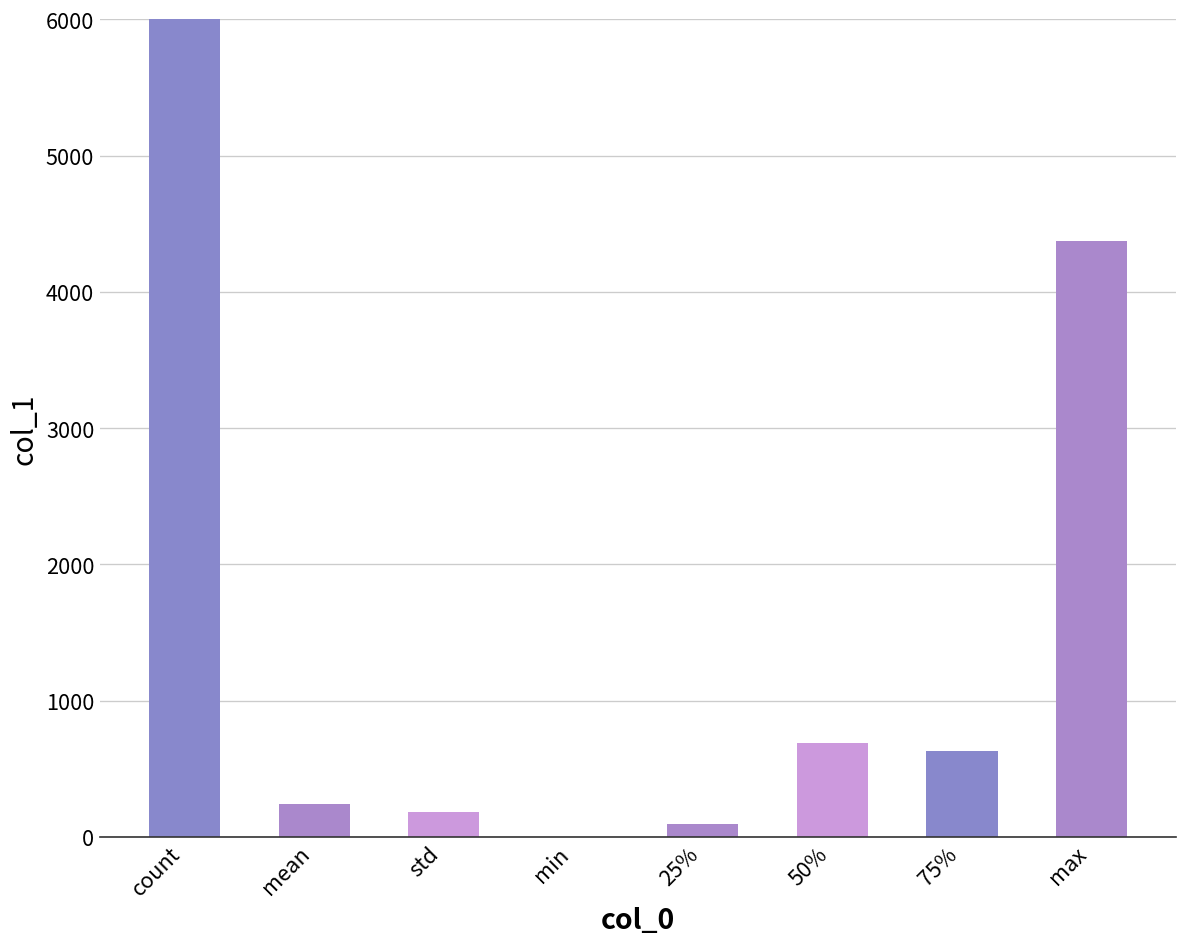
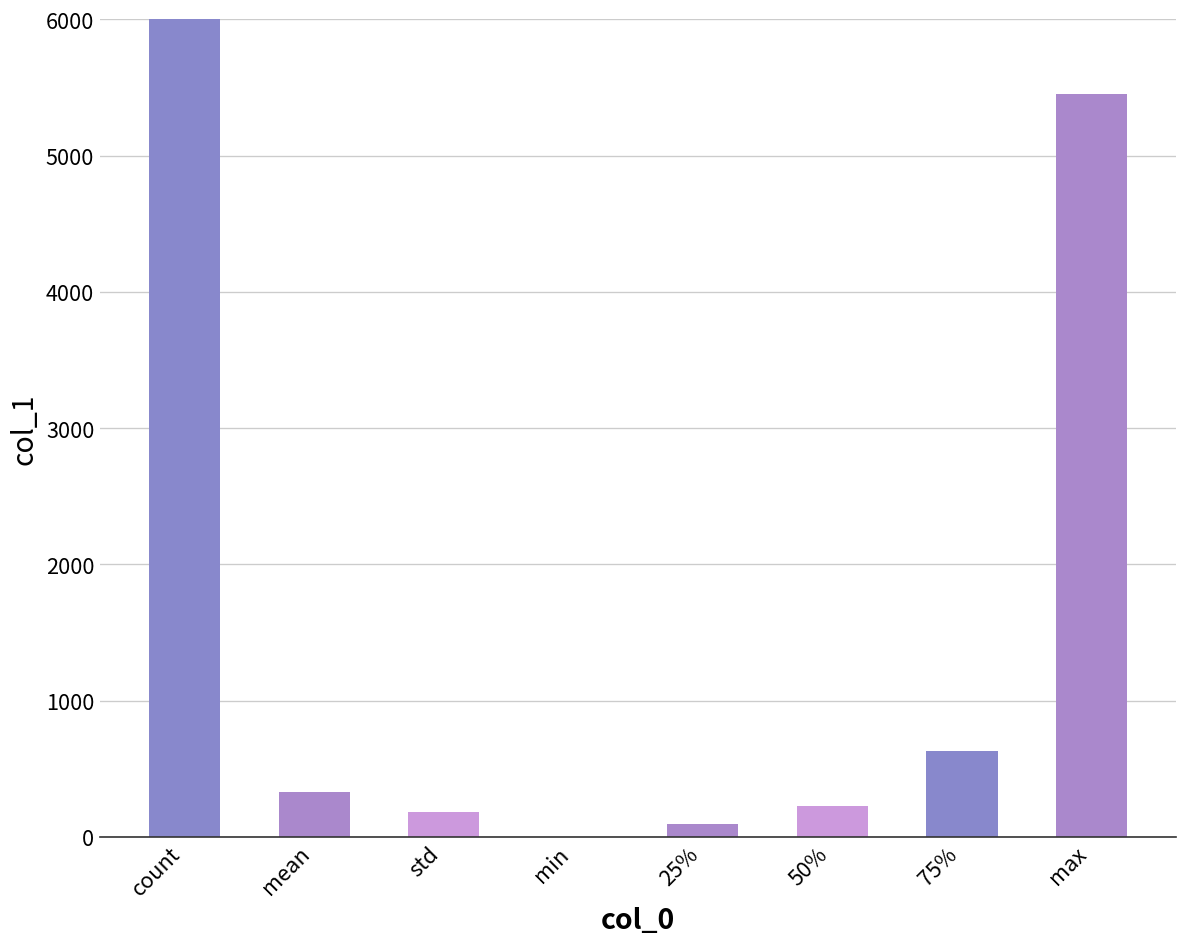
  {
-   "mean": 240,
+   "mean": 330,
    "std": 180,
    "25%": 100,
-   "50%": 690,
+   "50%": 230,
    "75%": 630,
-   "max": 4370
+   "max": 5450
  }
